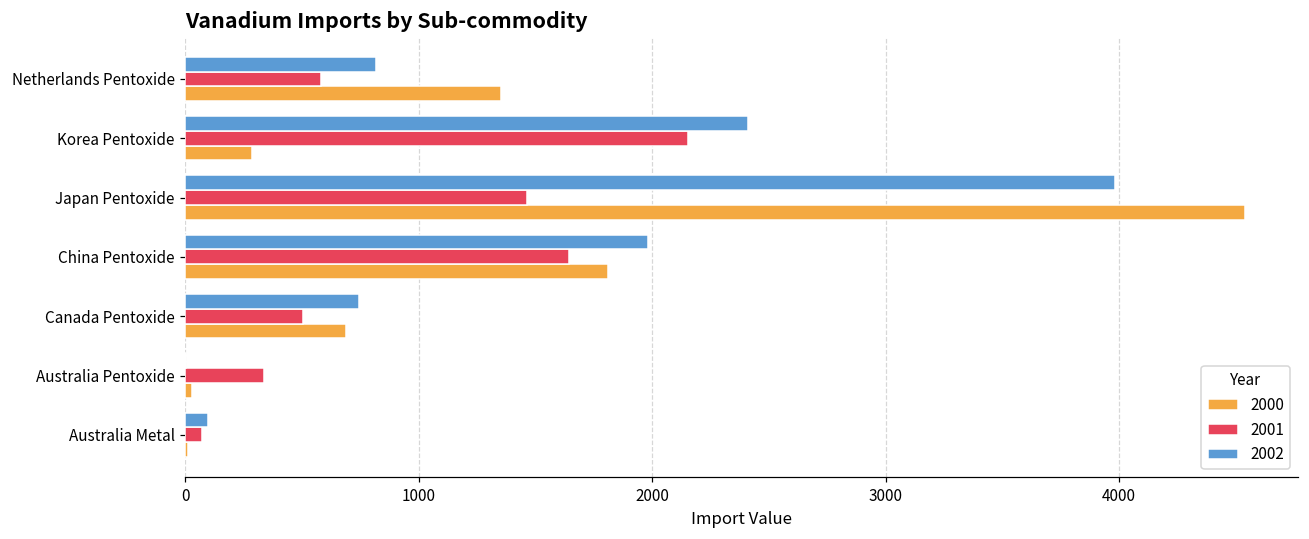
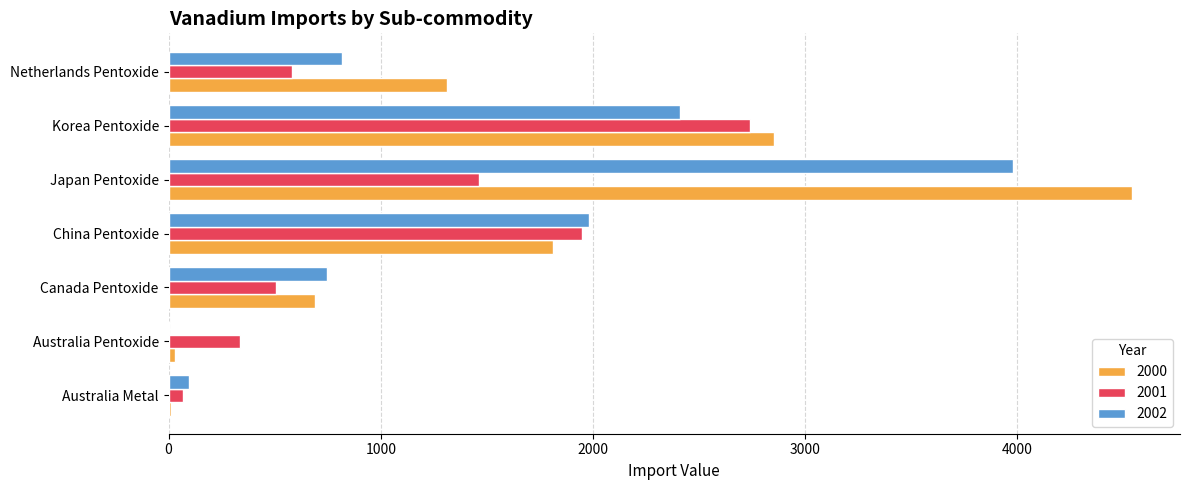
  {
    "2000": {
-     "Netherlands Pentoxide": 1350,
-     "Korea Pentoxide": 290,
+     "Netherlands Pentoxide": 1310,
+     "Korea Pentoxide": 2850,
      "Japan Pentoxide": 4540,
      "China Pentoxide": 1810,
      "Canada Pentoxide": 690,
      "Australia Pentoxide": 30
    },
    "2001": {
      "Netherlands Pentoxide": 580,
-     "Korea Pentoxide": 2150,
+     "Korea Pentoxide": 2740,
      "Japan Pentoxide": 1460,
-     "China Pentoxide": 1650,
+     "China Pentoxide": 1950,
      "Canada Pentoxide": 500,
      "Australia Pentoxide": 340,
      "Australia Metal": 70
    },
    "2002": {
      "Netherlands Pentoxide": 820,
      "Korea Pentoxide": 2410,
      "Japan Pentoxide": 3980,
      "China Pentoxide": 1980,
      "Canada Pentoxide": 750,
      "Australia Metal": 100
    }
  }
